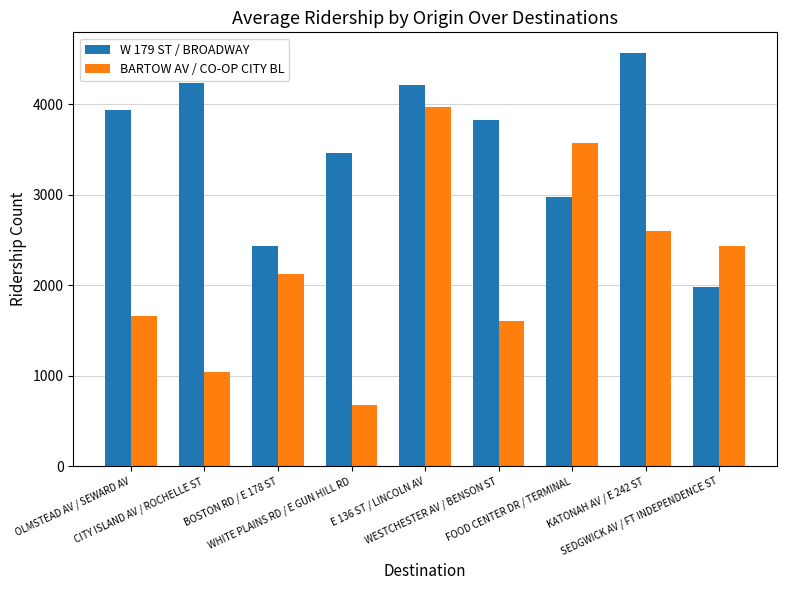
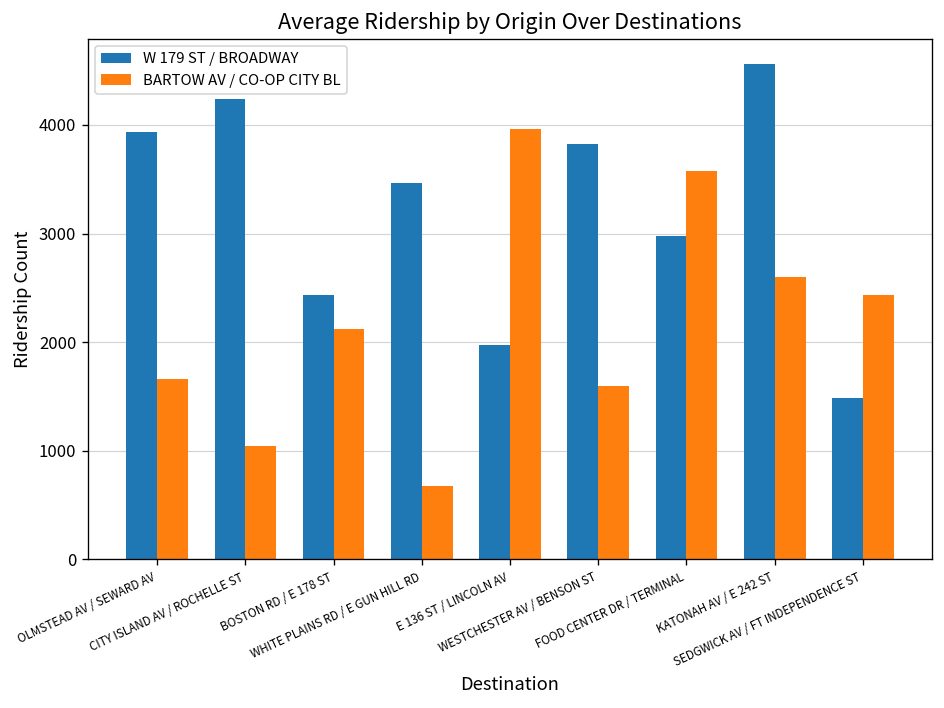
  {
    "W 179 ST / BROADWAY": {
      "OLMSTEAD AV / SEWARD AV": 3900,
      "CITY ISLAND AV / ROCHELLE ST": 4200,
      "BOSTON RD / E 178 ST": 2400,
      "WHITE PLAINS RD / E GUN HILL RD": 3500,
-     "E 136 ST / LINCOLN AV": 4200,
+     "E 136 ST / LINCOLN AV": 2000,
      "WESTCHESTER AV / BENSON ST": 3800,
      "FOOD CENTER DR / TERMINAL": 3000,
      "KATONAH AV / E 242 ST": 4600,
-     "SEDGWICK AV / FT INDEPENDENCE ST": 2000
+     "SEDGWICK AV / FT INDEPENDENCE ST": 1500
    },
    "BARTOW AV / CO-OP CITY BL": {
      "OLMSTEAD AV / SEWARD AV": 1700,
      "CITY ISLAND AV / ROCHELLE ST": 1000,
      "BOSTON RD / E 178 ST": 2100,
      "WHITE PLAINS RD / E GUN HILL RD": 700,
      "E 136 ST / LINCOLN AV": 4000,
      "WESTCHESTER AV / BENSON ST": 1600,
      "FOOD CENTER DR / TERMINAL": 3600,
      "KATONAH AV / E 242 ST": 2600,
      "SEDGWICK AV / FT INDEPENDENCE ST": 2400
    }
  }
